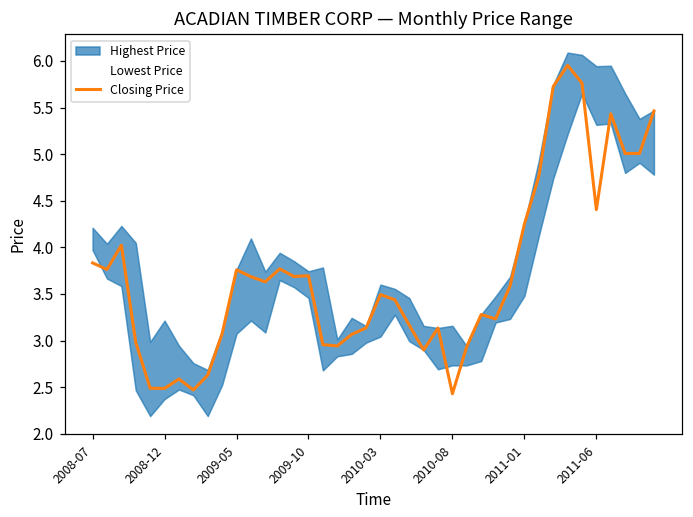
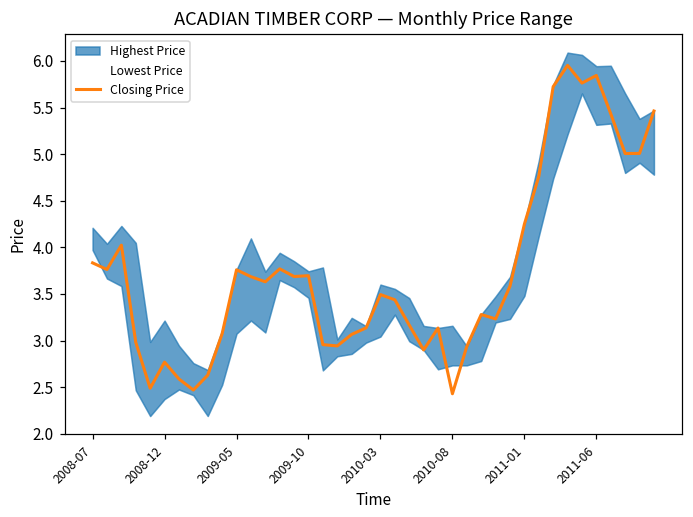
  {
    "Closing Price": {
      "2008-07": 3.8,
-     "2008-12": 2.5,
+     "2008-12": 2.8,
      "2009-10": 3.7,
      "2010-03": 3.5,
      "2010-08": 2.4,
-     "2011-06": 4.4
+     "2011-06": 5.8
    }
  }
